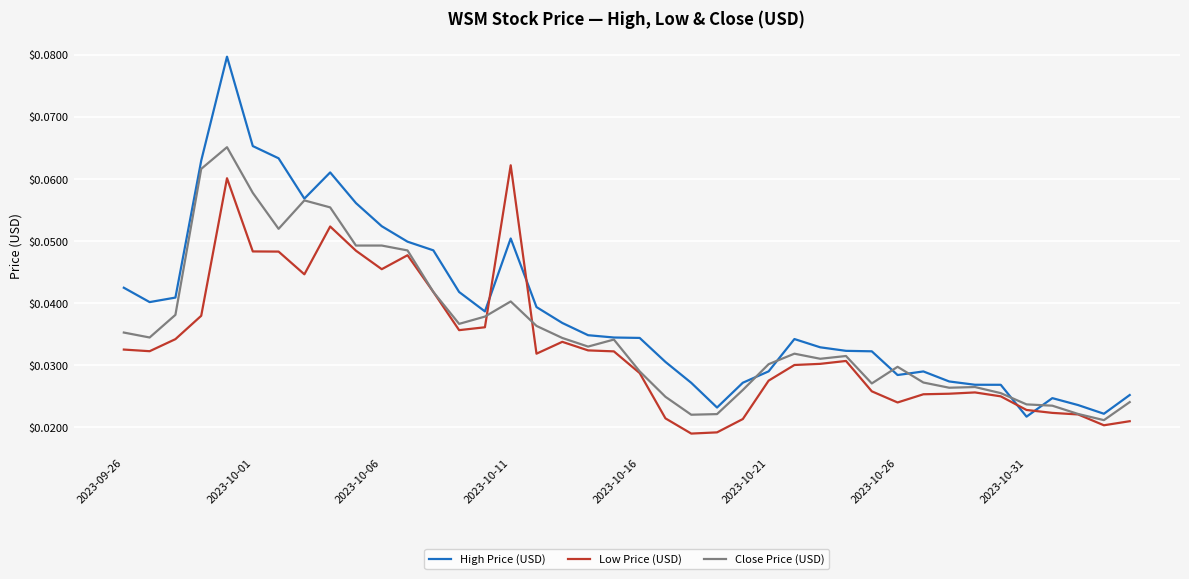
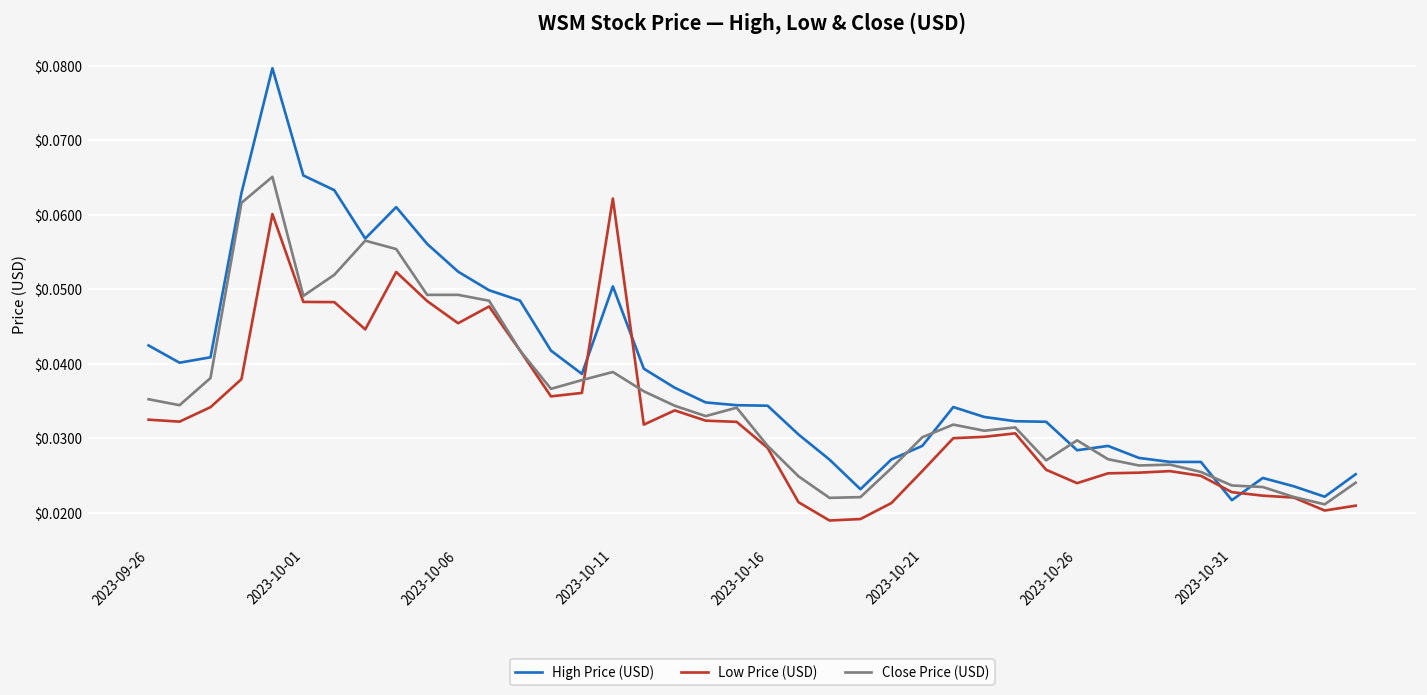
  {
    "High Price (USD)": {
      "2023-09-26": "$0.042",
      "2023-10-01": "$0.065",
      "2023-10-06": "$0.052",
      "2023-10-11": "$0.050",
      "2023-10-16": "$0.034",
      "2023-10-21": "$0.029",
      "2023-10-26": "$0.028",
      "2023-10-31": "$0.022"
    },
    "Low Price (USD)": {
      "2023-09-26": "$0.032",
      "2023-10-01": "$0.048",
      "2023-10-06": "$0.045",
      "2023-10-11": "$0.062",
-     "2023-10-21": "$0.027",
+     "2023-10-21": "$0.026",
      "2023-10-26": "$0.024",
      "2023-10-31": "$0.023"
    },
    "Close Price (USD)": {
      "2023-09-26": "$0.035",
-     "2023-10-01": "$0.058",
+     "2023-10-01": "$0.049",
      "2023-10-06": "$0.049",
-     "2023-10-11": "$0.040",
+     "2023-10-11": "$0.039",
      "2023-10-21": "$0.030",
      "2023-10-26": "$0.030",
      "2023-10-31": "$0.024"
    }
  }
